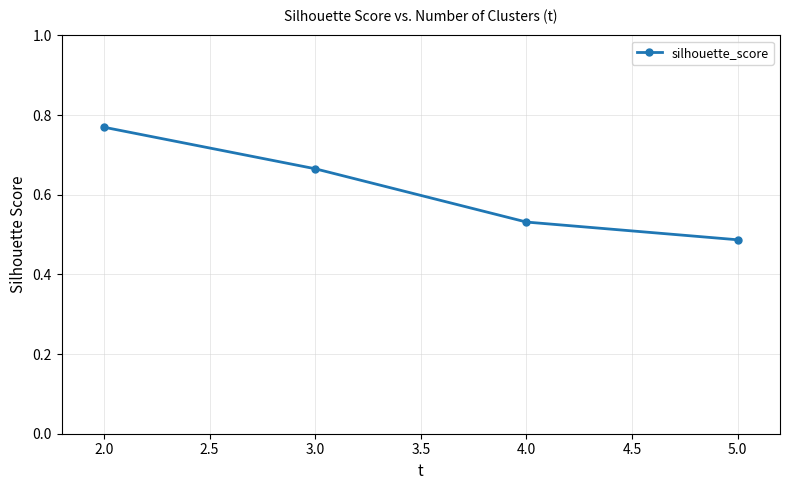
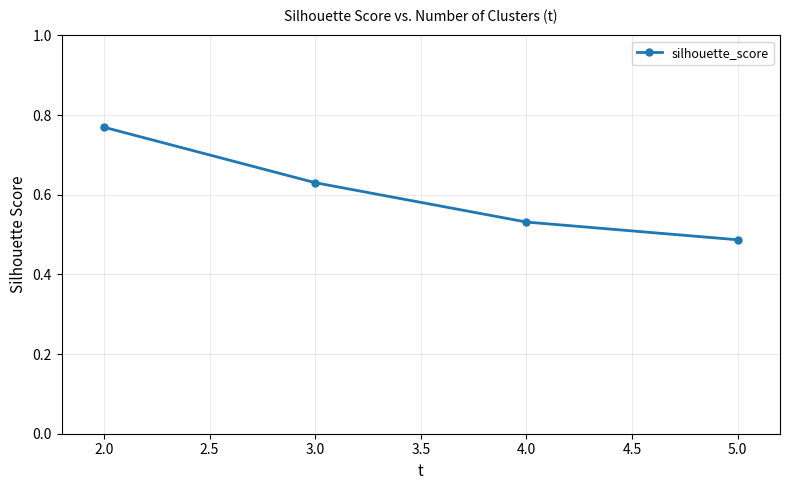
  {
    "2.0": 0.77,
-   "3.0": 0.67,
+   "3.0": 0.63,
    "4.0": 0.53,
    "5.0": 0.49
  }
